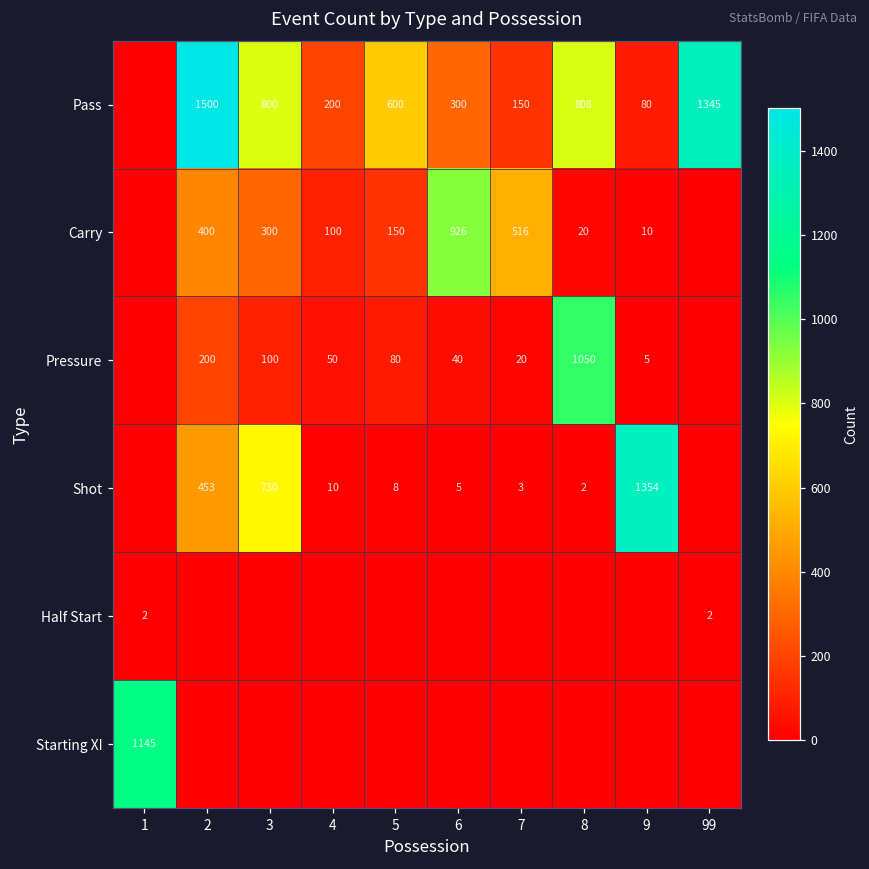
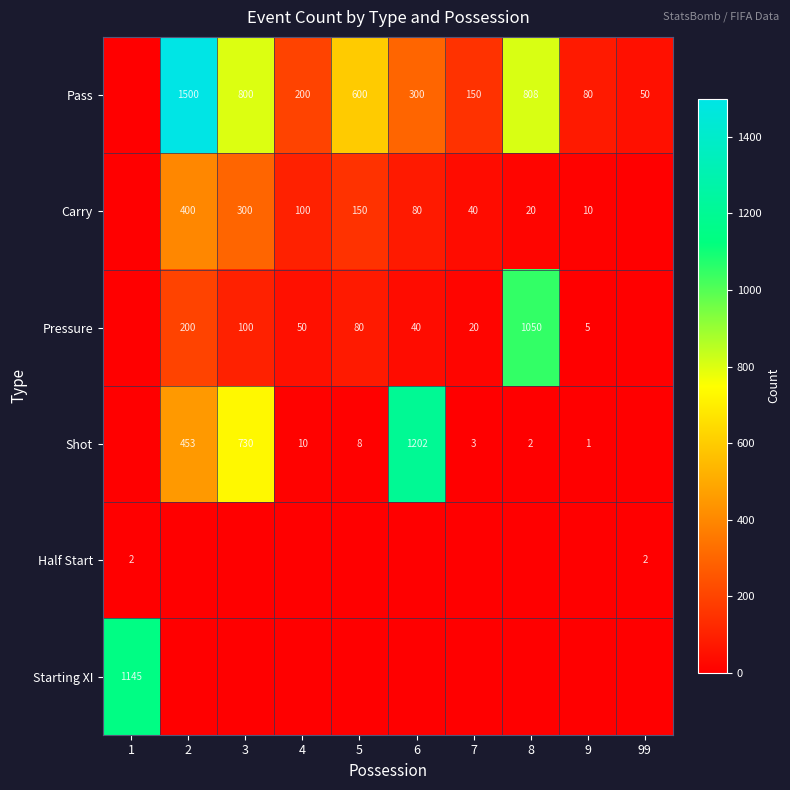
  {
    "Pass": {
      "2": 1500,
      "3": 800,
      "4": 200,
      "5": 600,
      "6": 300,
      "7": 150,
      "8": 808,
      "9": 80,
-     "99": 1345
+     "99": 50
    },
    "Carry": {
      "2": 400,
      "3": 300,
      "4": 100,
      "5": 150,
-     "6": 926,
-     "7": 516,
+     "6": 80,
+     "7": 40,
      "8": 20,
      "9": 10
    },
    "Pressure": {
      "2": 200,
      "3": 100,
      "4": 50,
      "5": 80,
      "6": 40,
      "7": 20,
      "8": 1050,
      "9": 5
    },
    "Shot": {
      "2": 453,
      "3": 730,
      "4": 10,
      "5": 8,
-     "6": 5,
+     "6": 1202,
      "7": 3,
      "8": 2,
-     "9": 1354
+     "9": 1
    },
    "Half Start": {
      "1": 2,
      "99": 2
    },
    "Starting XI": {
      "1": 1145
    }
  }
